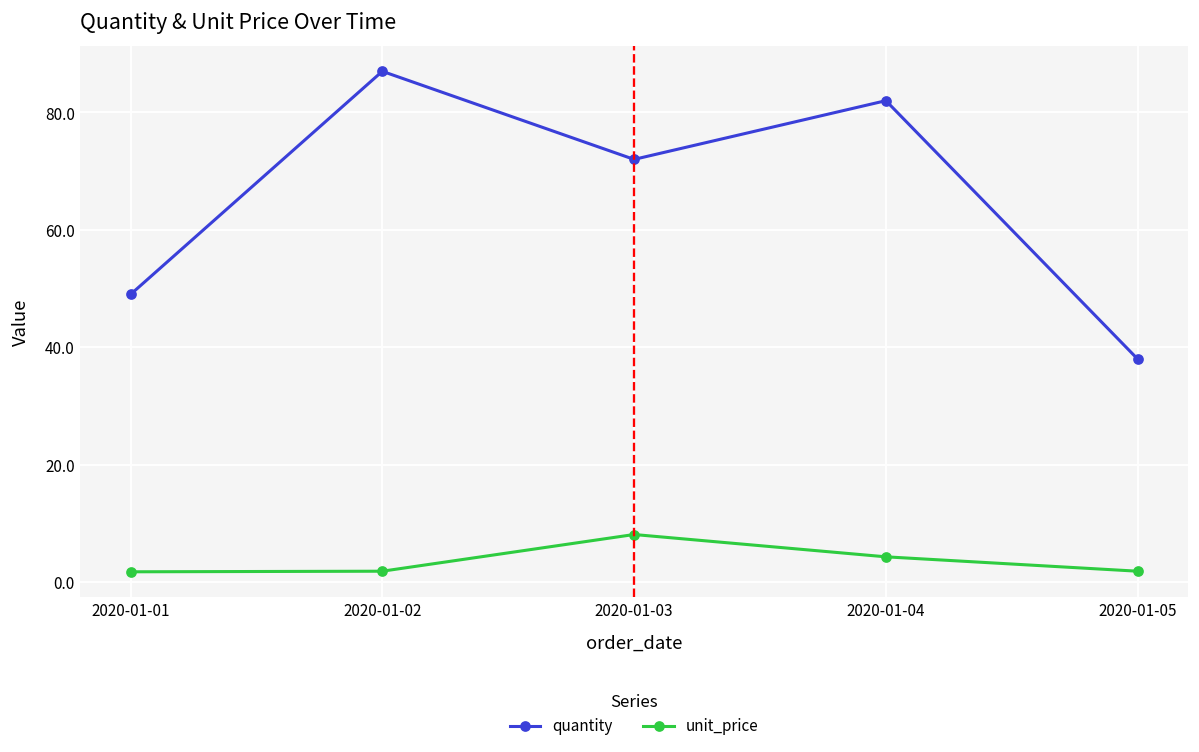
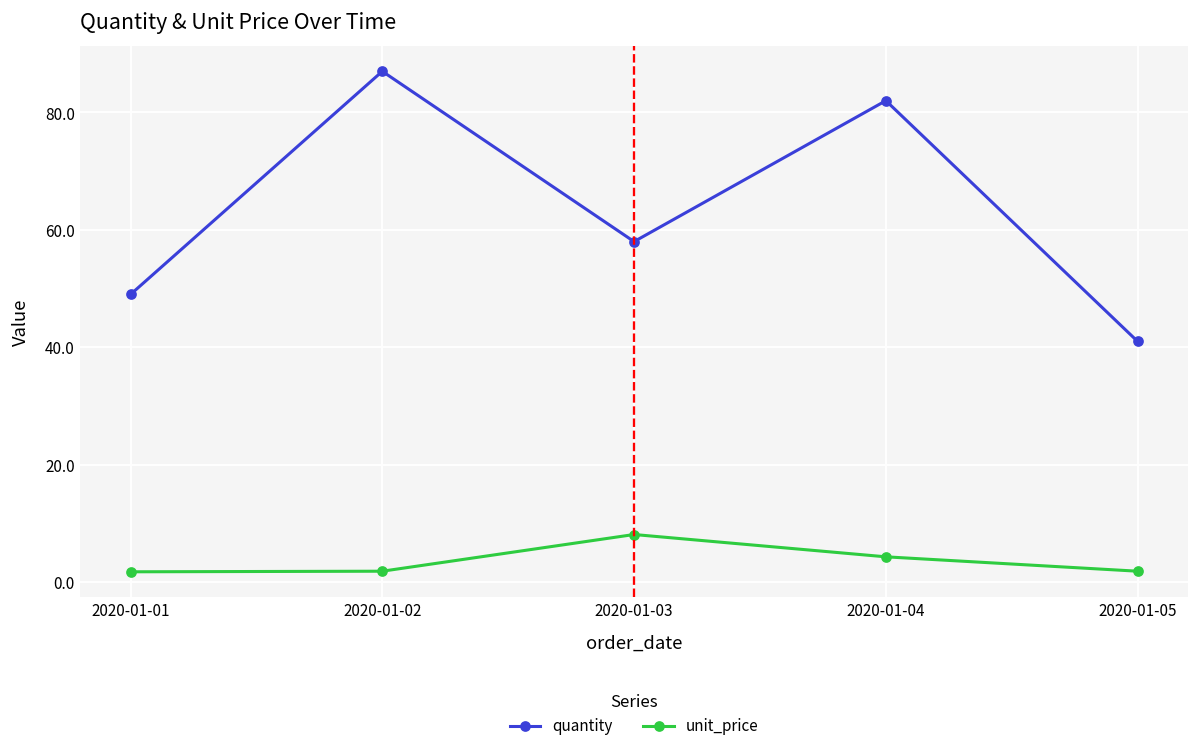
  {
    "quantity": {
      "2020-01-01": 49,
      "2020-01-02": 87,
-     "2020-01-03": 72,
+     "2020-01-03": 58,
      "2020-01-04": 82,
-     "2020-01-05": 38
+     "2020-01-05": 41
    },
    "unit_price": {
      "2020-01-01": 2,
      "2020-01-02": 2,
      "2020-01-03": 8,
      "2020-01-04": 4,
      "2020-01-05": 2
    }
  }
